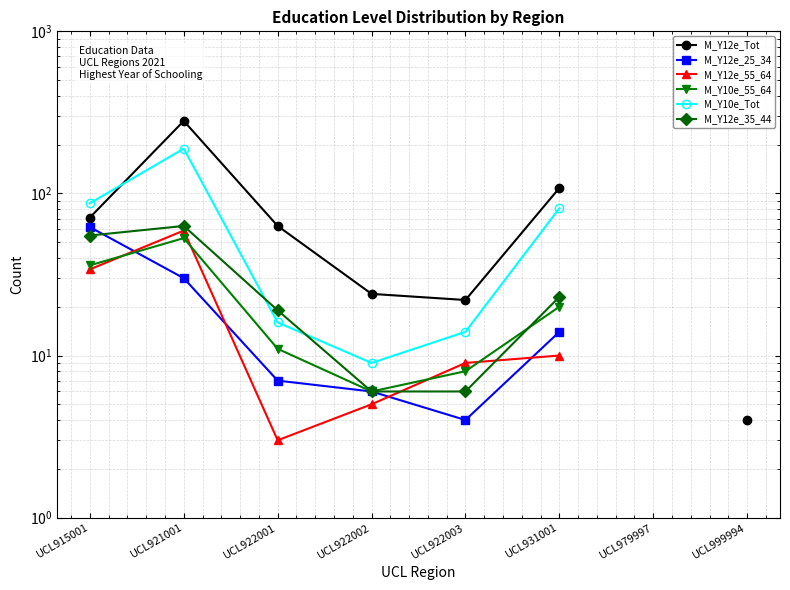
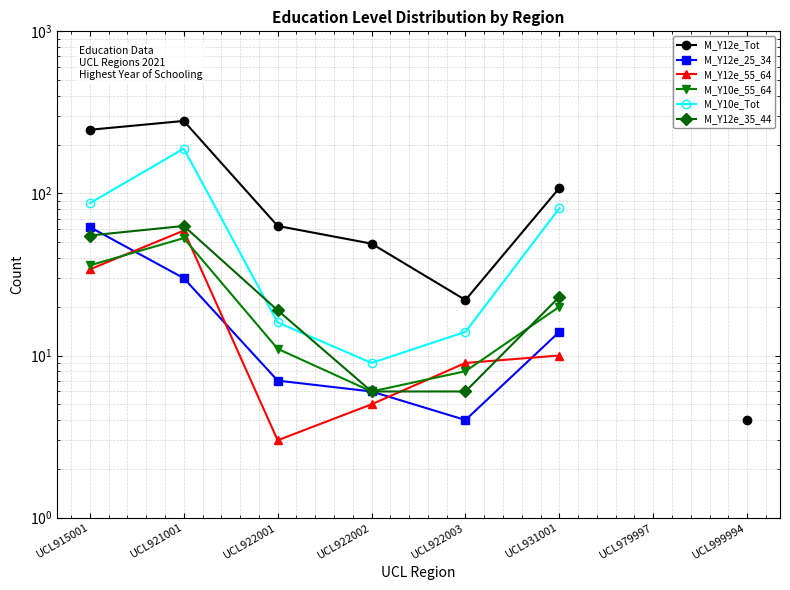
  {
    "M_Y12e_Tot": {
-     "UCL915001": 70,
+     "UCL915001": 250,
      "UCL921001": 280,
      "UCL922001": 63,
-     "UCL922002": 24,
+     "UCL922002": 49,
      "UCL922003": 22,
      "UCL931001": 110,
      "UCL999994": 4
    },
    "M_Y12e_25_34": {
      "UCL915001": 62,
      "UCL921001": 30,
      "UCL922001": 7,
      "UCL922003": 4,
      "UCL931001": 14
    },
    "M_Y12e_55_64": {
      "UCL915001": 34,
      "UCL921001": 59,
      "UCL922001": 3,
      "UCL922002": 5,
      "UCL922003": 9,
      "UCL931001": 10
    },
    "M_Y10e_Tot": {
      "UCL915001": 90,
      "UCL921001": 190,
      "UCL922001": 16,
      "UCL922002": 9,
      "UCL922003": 14,
      "UCL931001": 80
    }
  }
